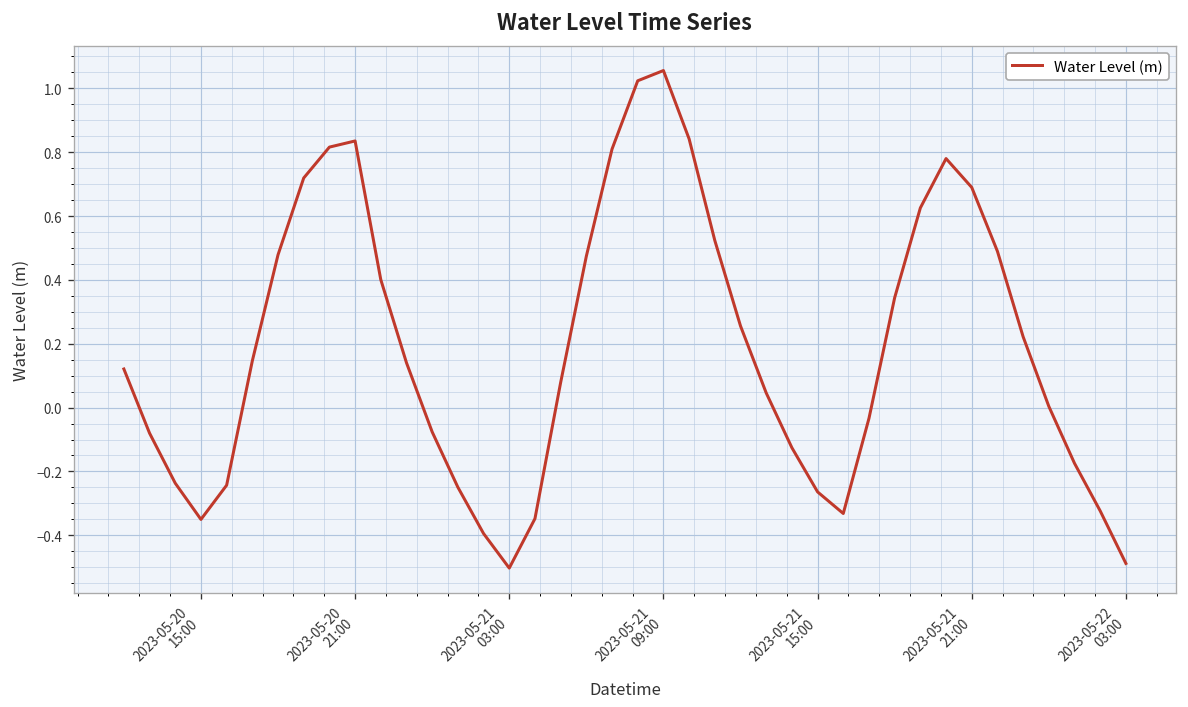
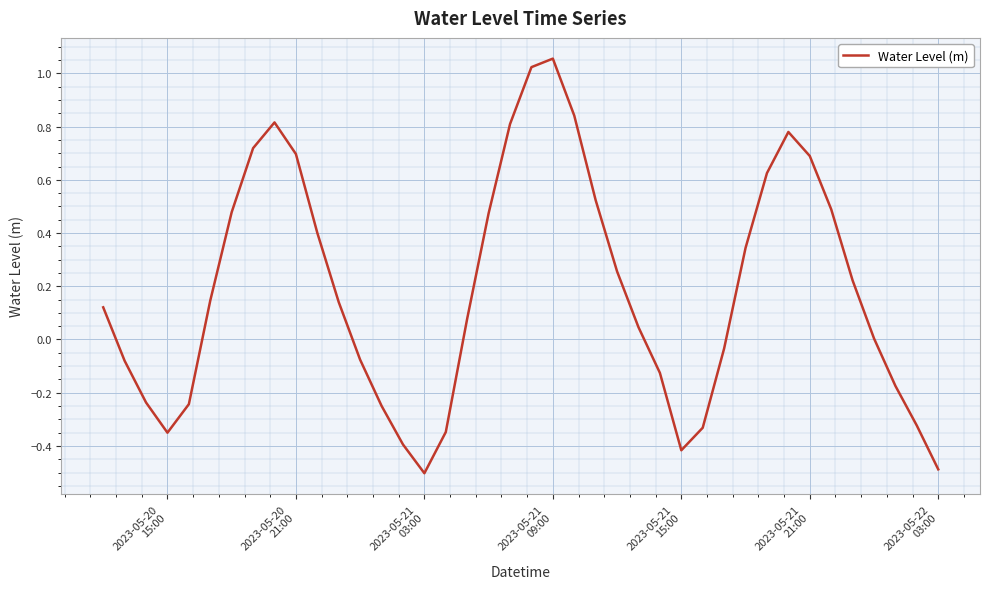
  {
    "2023-05-20 15:00": -0.35,
-   "2023-05-20 21:00": 0.84,
+   "2023-05-20 21:00": 0.70,
    "2023-05-21 03:00": -0.50,
    "2023-05-21 09:00": 1.06,
-   "2023-05-21 15:00": -0.26,
+   "2023-05-21 15:00": -0.42,
    "2023-05-21 21:00": 0.69,
    "2023-05-22 03:00": -0.49
  }
